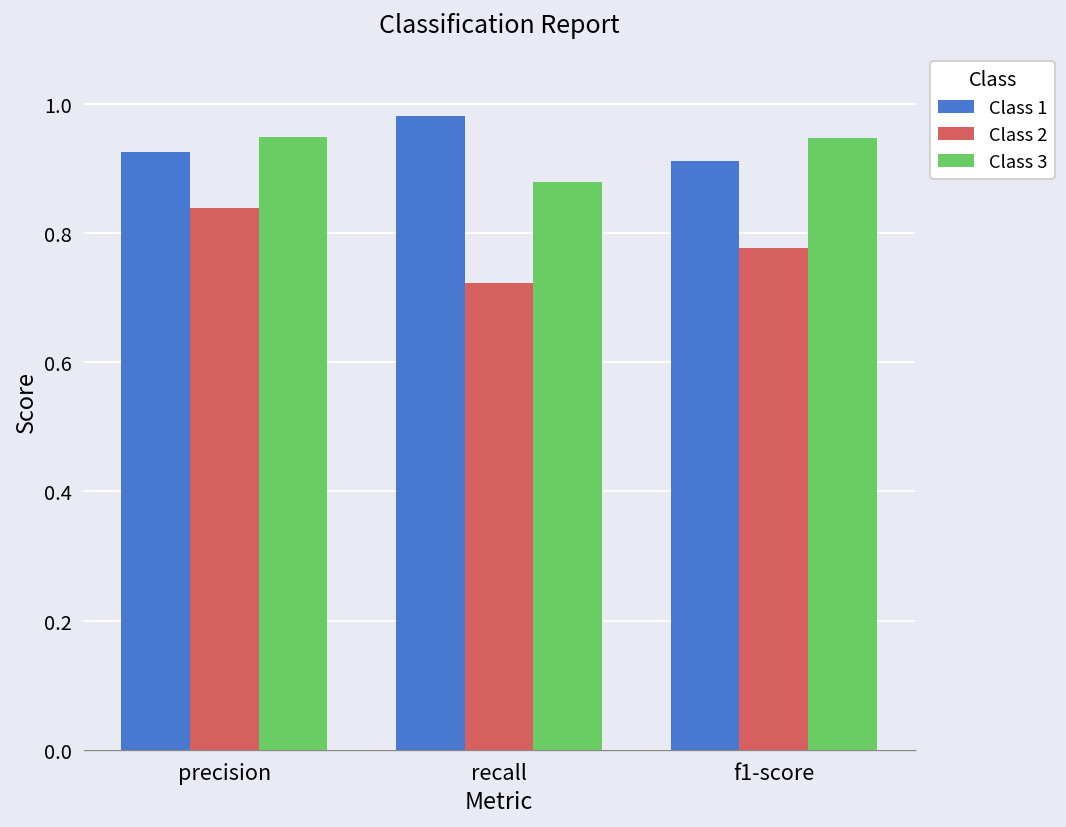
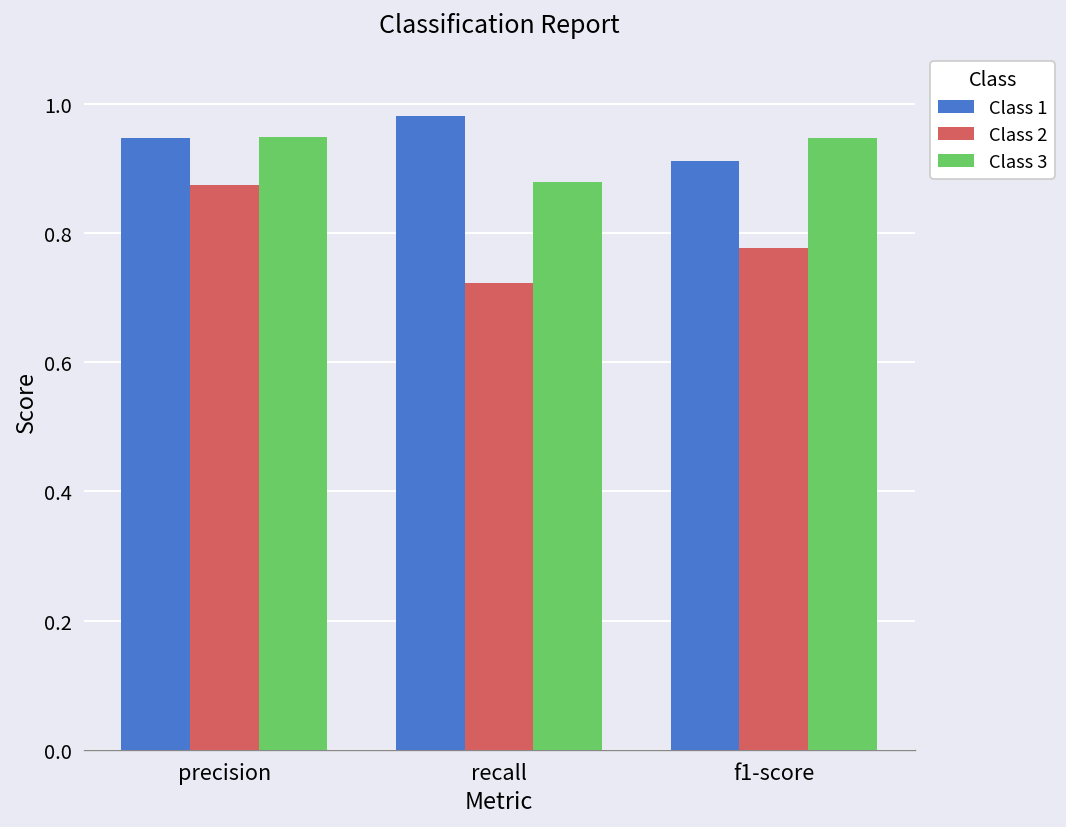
  {
    "Class 1": {
-     "precision": 0.93,
+     "precision": 0.95,
      "recall": 0.98,
      "f1-score": 0.91
    },
    "Class 2": {
-     "precision": 0.84,
+     "precision": 0.87,
      "recall": 0.72,
      "f1-score": 0.78
    },
    "Class 3": {
      "precision": 0.95,
      "recall": 0.88,
      "f1-score": 0.95
    }
  }
